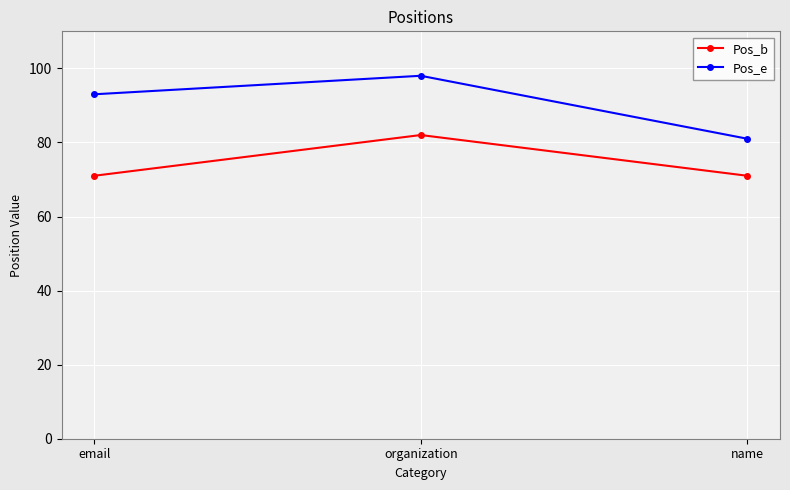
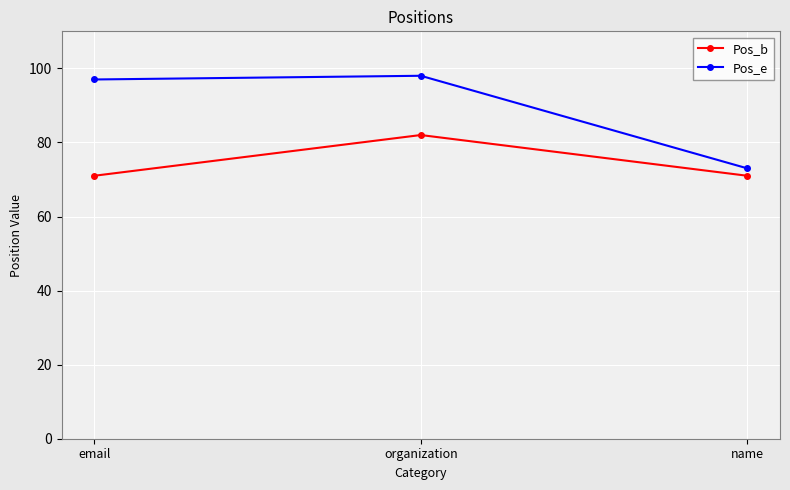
  {
    "Pos_b": {
      "email": 71,
      "organization": 82,
      "name": 71
    },
    "Pos_e": {
-     "email": 93,
+     "email": 97,
      "organization": 98,
-     "name": 81
+     "name": 73
    }
  }
